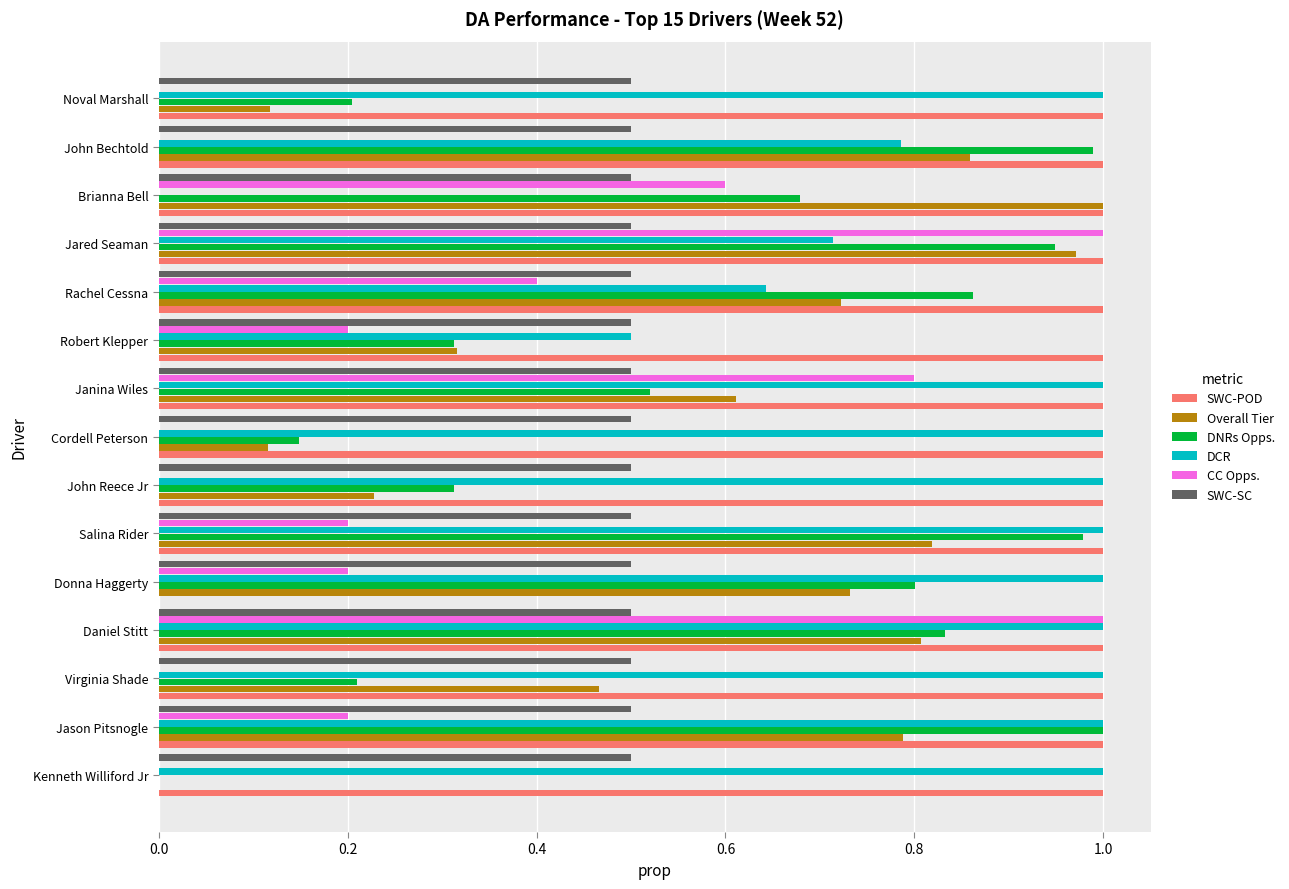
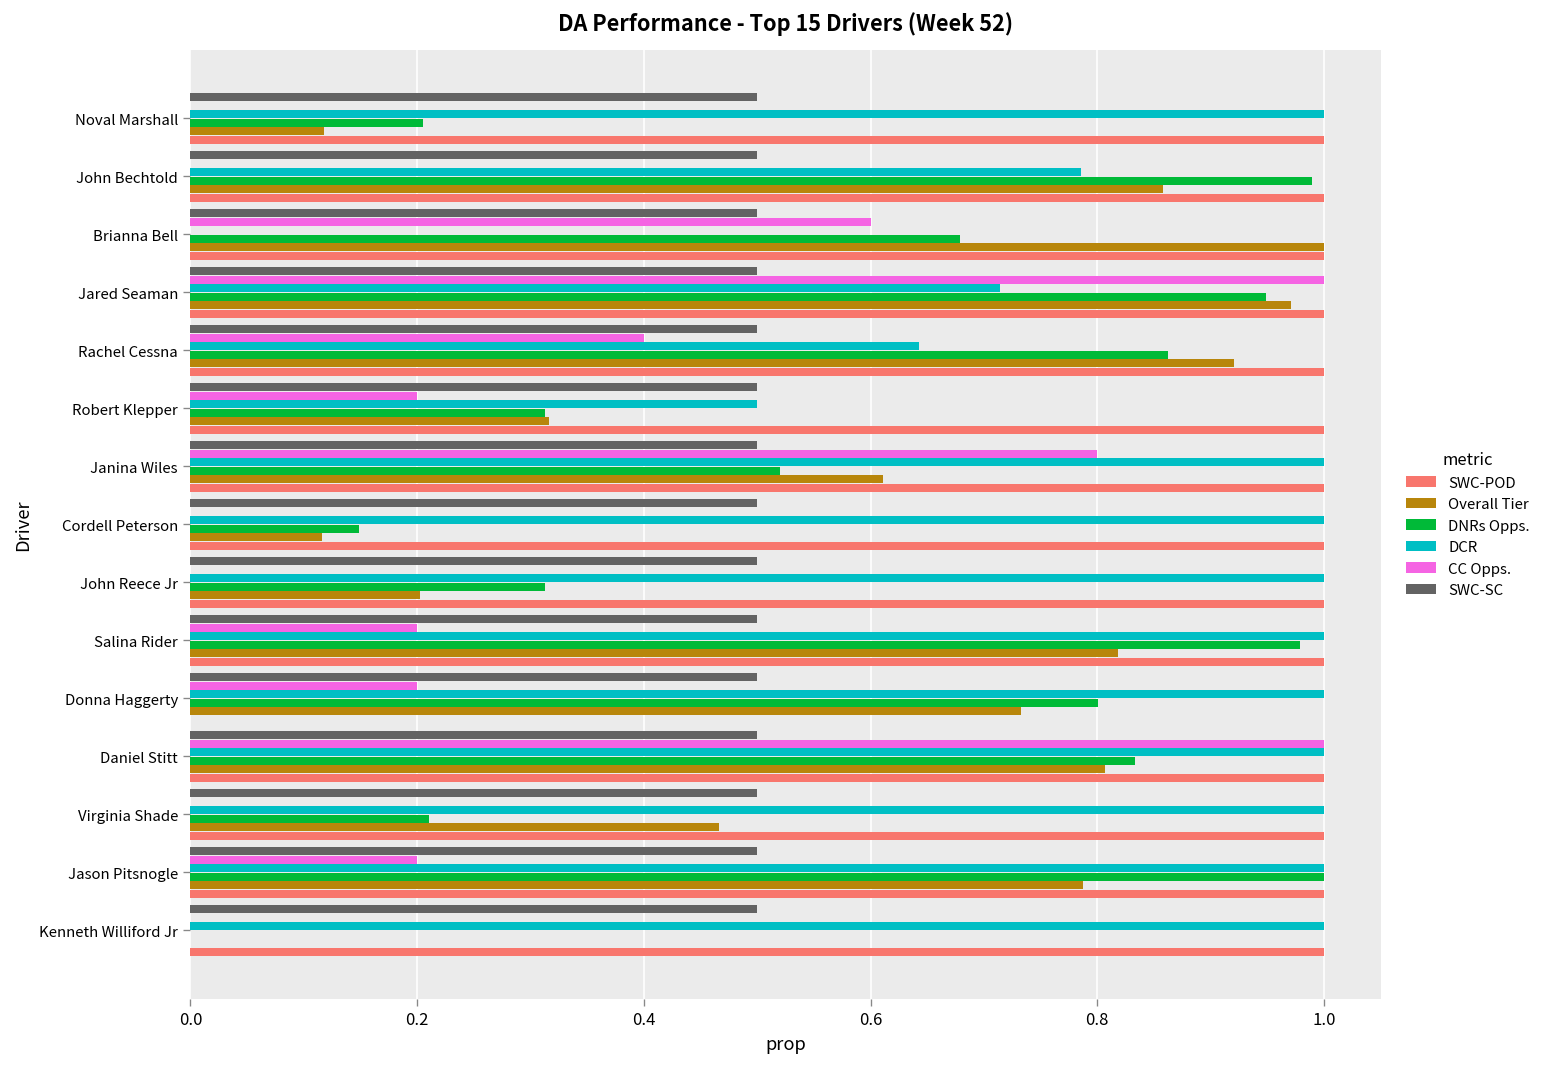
  {
    "SWC-POD": {
      "Noval Marshall": 1.00,
      "John Bechtold": 1.00,
      "Brianna Bell": 1.00,
      "Jared Seaman": 1.00,
      "Rachel Cessna": 1.00,
      "Robert Klepper": 1.00,
      "Janina Wiles": 1.00,
      "Cordell Peterson": 1.00,
      "John Reece Jr": 1.00,
      "Salina Rider": 1.00,
      "Donna Haggerty": 0.00,
      "Daniel Stitt": 1.00,
      "Virginia Shade": 1.00,
      "Jason Pitsnogle": 1.00,
      "Kenneth Williford Jr": 1.00
    },
    "Overall Tier": {
      "Noval Marshall": 0.12,
      "John Bechtold": 0.86,
      "Brianna Bell": 1.00,
      "Jared Seaman": 0.97,
-     "Rachel Cessna": 0.72,
+     "Rachel Cessna": 0.92,
      "Robert Klepper": 0.32,
      "Janina Wiles": 0.61,
      "Cordell Peterson": 0.12,
-     "John Reece Jr": 0.23,
+     "John Reece Jr": 0.20,
      "Salina Rider": 0.82,
      "Donna Haggerty": 0.73,
      "Daniel Stitt": 0.81,
      "Virginia Shade": 0.47,
      "Jason Pitsnogle": 0.79,
      "Kenneth Williford Jr": 0.00
    },
    "DNRs Opps.": {
      "Noval Marshall": 0.20,
      "John Bechtold": 0.99,
      "Brianna Bell": 0.68,
      "Jared Seaman": 0.95,
      "Rachel Cessna": 0.86,
      "Robert Klepper": 0.31,
      "Janina Wiles": 0.52,
      "Cordell Peterson": 0.15,
      "John Reece Jr": 0.31,
      "Salina Rider": 0.98,
      "Donna Haggerty": 0.80,
      "Daniel Stitt": 0.83,
      "Virginia Shade": 0.21,
      "Jason Pitsnogle": 1.00,
      "Kenneth Williford Jr": 0.00
    },
    "DCR": {
      "Noval Marshall": 1.00,
      "John Bechtold": 0.79,
      "Brianna Bell": 0.00,
      "Jared Seaman": 0.71,
      "Rachel Cessna": 0.64,
      "Robert Klepper": 0.50,
      "Janina Wiles": 1.00,
      "Cordell Peterson": 1.00,
      "John Reece Jr": 1.00,
      "Salina Rider": 1.00,
      "Donna Haggerty": 1.00,
      "Daniel Stitt": 1.00,
      "Virginia Shade": 1.00,
      "Jason Pitsnogle": 1.00,
      "Kenneth Williford Jr": 1.00
    },
    "CC Opps.": {
      "Noval Marshall": 0.00,
      "John Bechtold": 0.00,
      "Brianna Bell": 0.60,
      "Jared Seaman": 1.00,
      "Rachel Cessna": 0.40,
      "Robert Klepper": 0.20,
      "Janina Wiles": 0.80,
      "Cordell Peterson": 0.00,
      "John Reece Jr": 0.00,
      "Salina Rider": 0.20,
      "Donna Haggerty": 0.20,
      "Daniel Stitt": 1.00,
      "Virginia Shade": 0.00,
      "Jason Pitsnogle": 0.20,
      "Kenneth Williford Jr": 0.00
    },
    "SWC-SC": {
      "Noval Marshall": 0.50,
      "John Bechtold": 0.50,
      "Brianna Bell": 0.50,
      "Jared Seaman": 0.50,
      "Rachel Cessna": 0.50,
      "Robert Klepper": 0.50,
      "Janina Wiles": 0.50,
      "Cordell Peterson": 0.50,
      "John Reece Jr": 0.50,
      "Salina Rider": 0.50,
      "Donna Haggerty": 0.50,
      "Daniel Stitt": 0.50,
      "Virginia Shade": 0.50,
      "Jason Pitsnogle": 0.50,
      "Kenneth Williford Jr": 0.50
    }
  }
